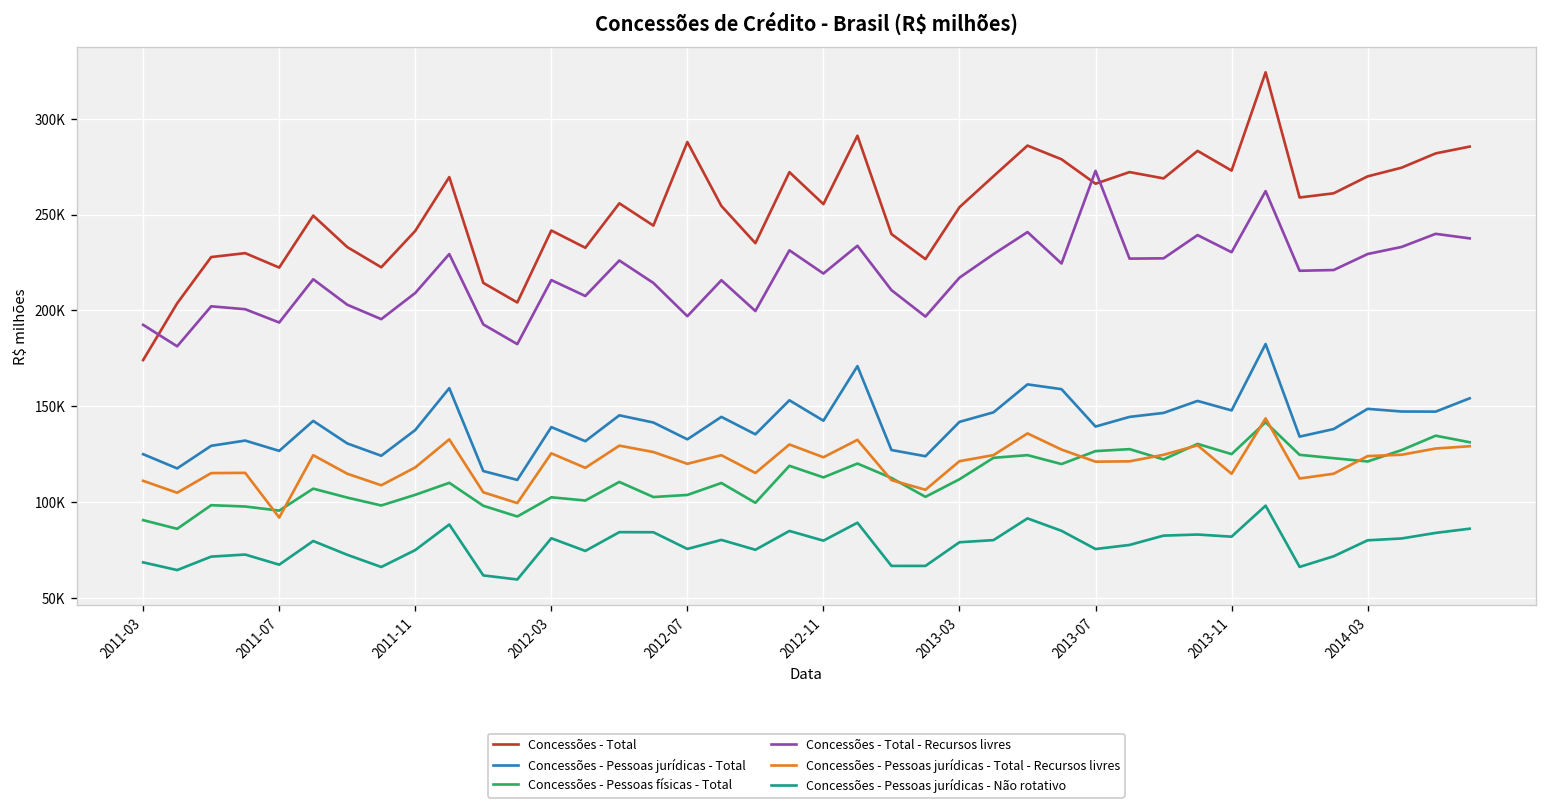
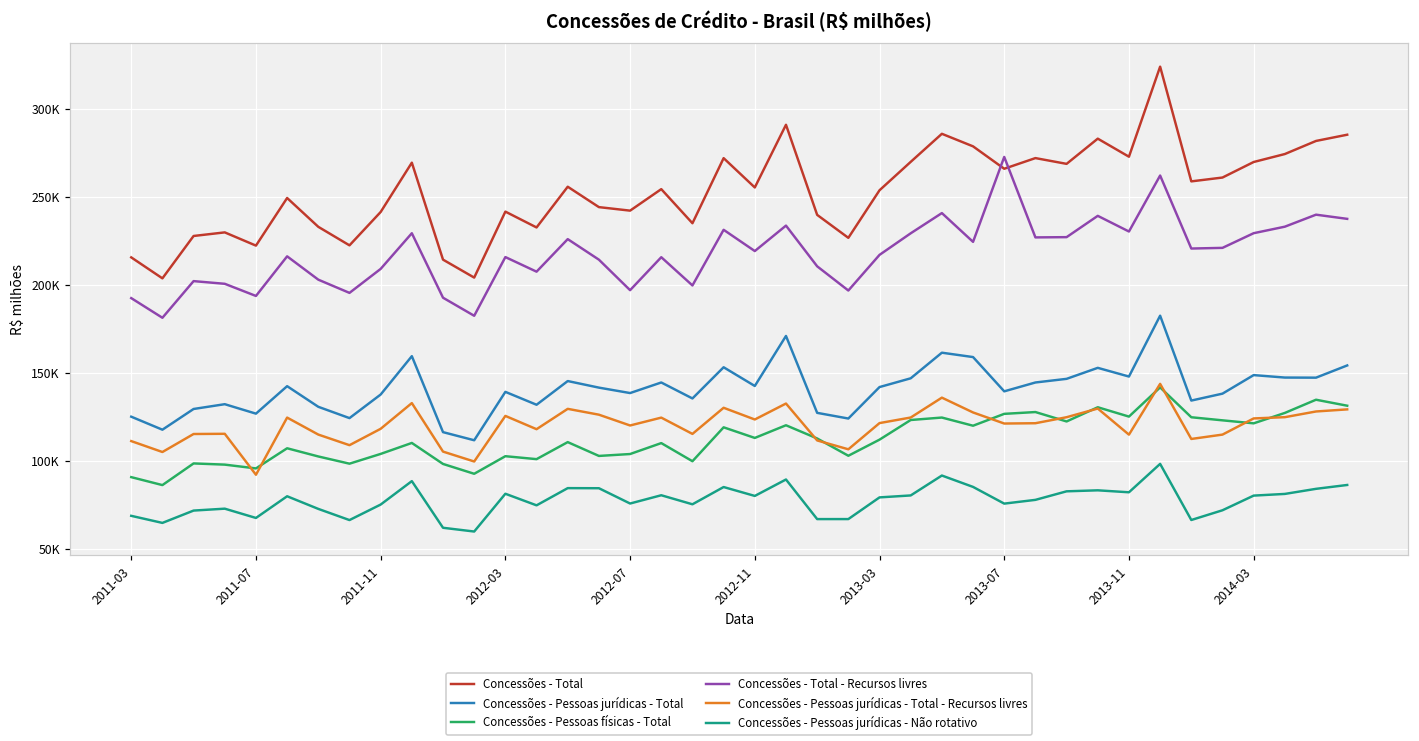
  {
    "Concessões - Total": {
-     "2011-03": 174000,
+     "2011-03": 216000,
      "2011-07": 222000,
      "2011-11": 241000,
      "2012-03": 242000,
-     "2012-07": 288000,
+     "2012-07": 242000,
      "2012-11": 255000,
      "2013-03": 254000,
      "2013-07": 266000,
      "2013-11": 273000,
      "2014-03": 270000
    },
    "Concessões - Pessoas jurídicas - Total": {
      "2011-03": 125000,
      "2011-07": 127000,
      "2011-11": 138000,
      "2012-03": 139000,
-     "2012-07": 133000,
+     "2012-07": 138000,
      "2012-11": 142000,
      "2013-03": 142000,
      "2013-07": 139000,
      "2013-11": 148000,
      "2014-03": 149000
    },
    "Concessões - Total - Recursos livres": {
      "2011-03": 192000,
      "2011-07": 194000,
      "2011-11": 209000,
      "2012-03": 216000,
      "2012-07": 197000,
      "2012-11": 219000,
      "2013-03": 217000,
      "2013-07": 273000,
      "2013-11": 230000,
      "2014-03": 229000
    },
    "Concessões - Pessoas jurídicas - Total - Recursos livres": {
      "2011-03": 111000,
      "2011-07": 92000,
      "2011-11": 118000,
      "2012-03": 125000,
      "2012-07": 120000,
      "2012-11": 123000,
      "2013-03": 121000,
      "2013-07": 121000,
      "2013-11": 115000,
      "2014-03": 124000
    }
  }
